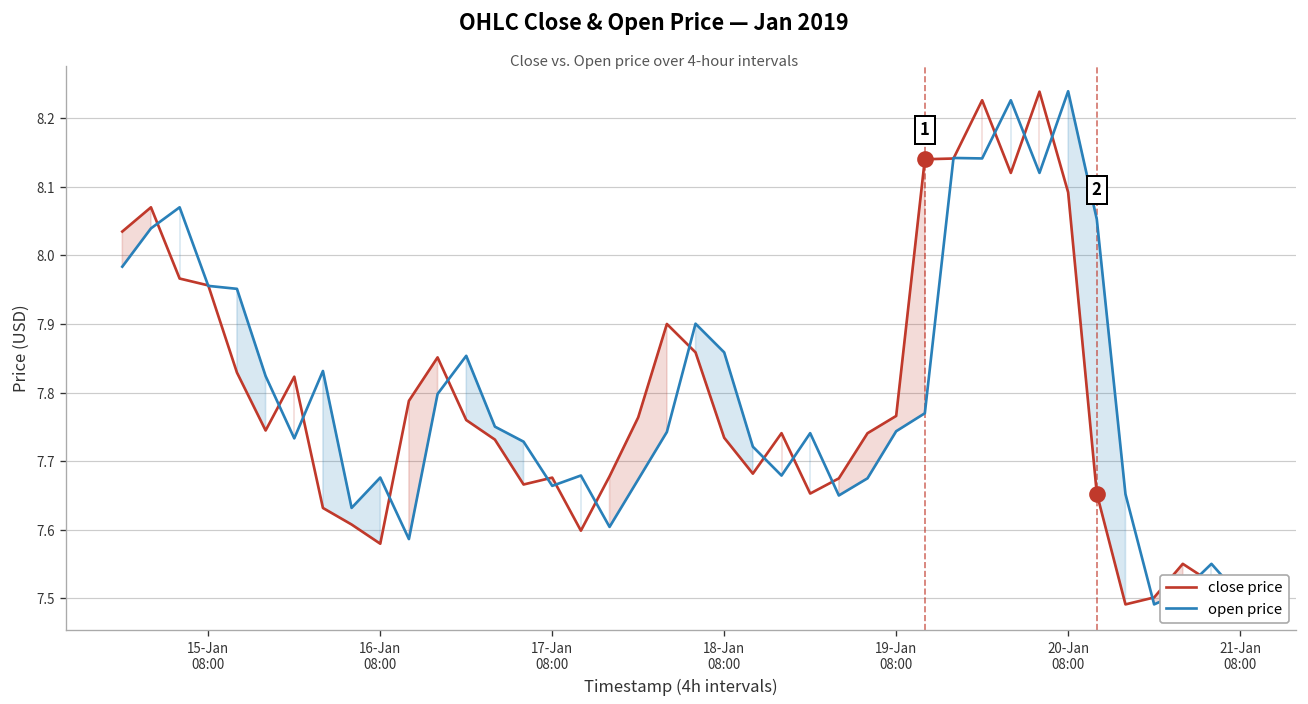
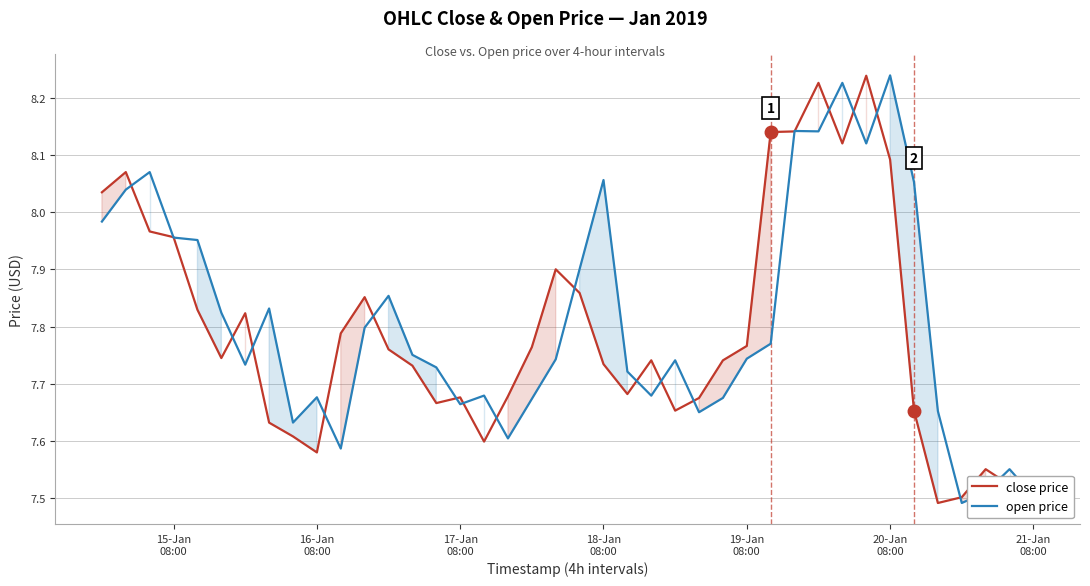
  {
    "open price": {
      "16-Jan 08:00": 7.68,
      "17-Jan 08:00": 7.66,
-     "18-Jan 08:00": 7.86,
+     "18-Jan 08:00": 8.06,
      "19-Jan 08:00": 7.74,
      "20-Jan 08:00": 8.24
    }
  }
